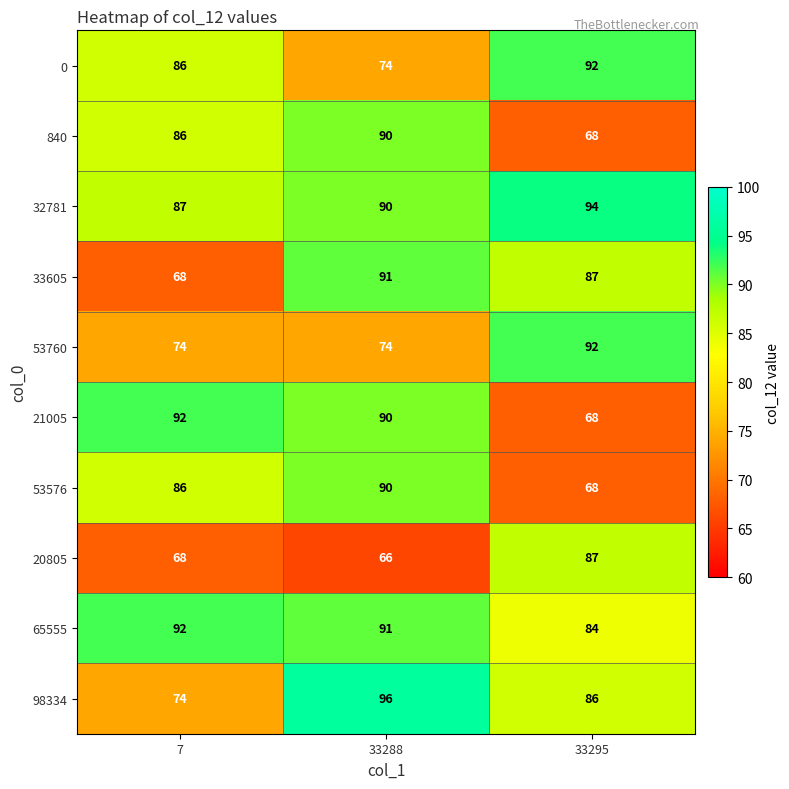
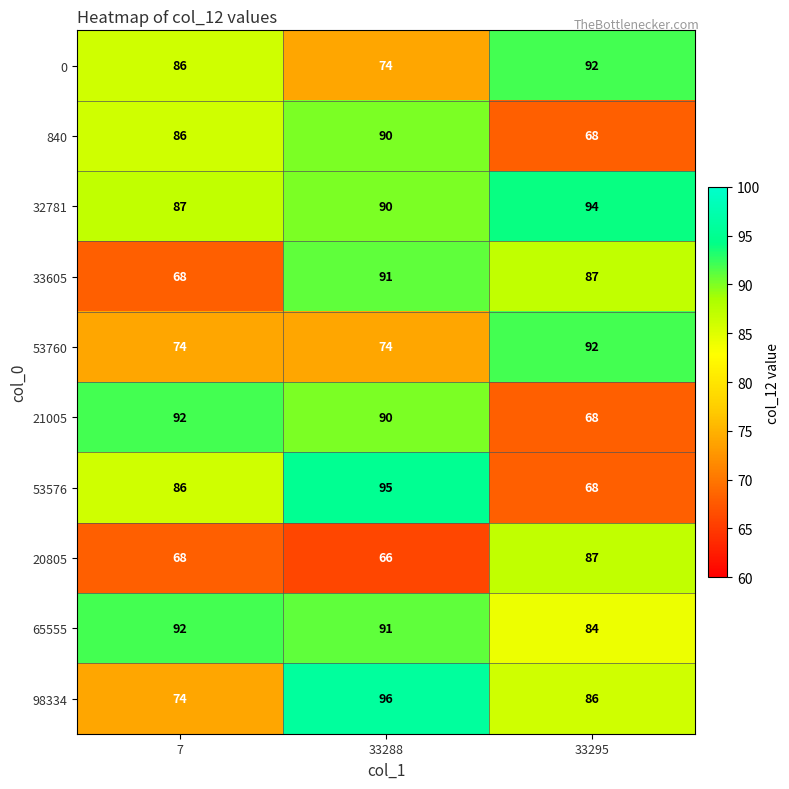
  {
    "0": {
      "7": 86,
      "33288": 74,
      "33295": 92
    },
    "840": {
      "7": 86,
      "33288": 90,
      "33295": 68
    },
    "32781": {
      "7": 87,
      "33288": 90,
      "33295": 94
    },
    "33605": {
      "7": 68,
      "33288": 91,
      "33295": 87
    },
    "53760": {
      "7": 74,
      "33288": 74,
      "33295": 92
    },
    "21005": {
      "7": 92,
      "33288": 90,
      "33295": 68
    },
    "53576": {
      "7": 86,
-     "33288": 90,
+     "33288": 95,
      "33295": 68
    },
    "20805": {
      "7": 68,
      "33288": 66,
      "33295": 87
    },
    "65555": {
      "7": 92,
      "33288": 91,
      "33295": 84
    },
    "98334": {
      "7": 74,
      "33288": 96,
      "33295": 86
    }
  }
